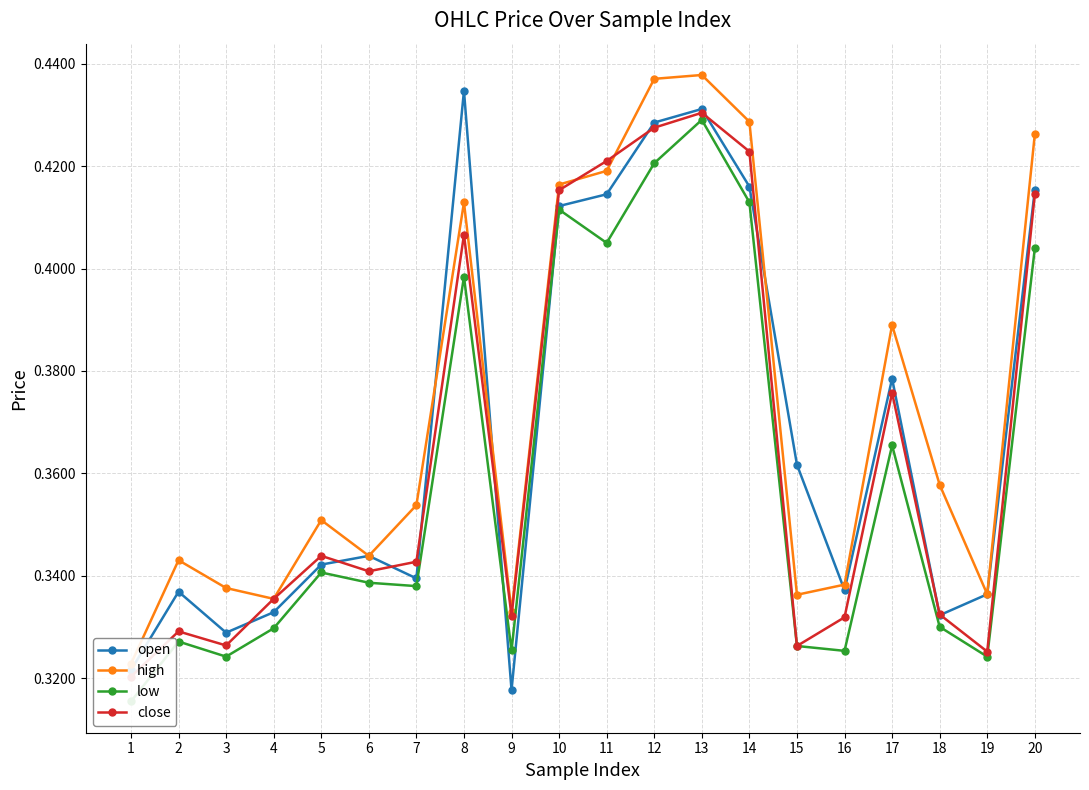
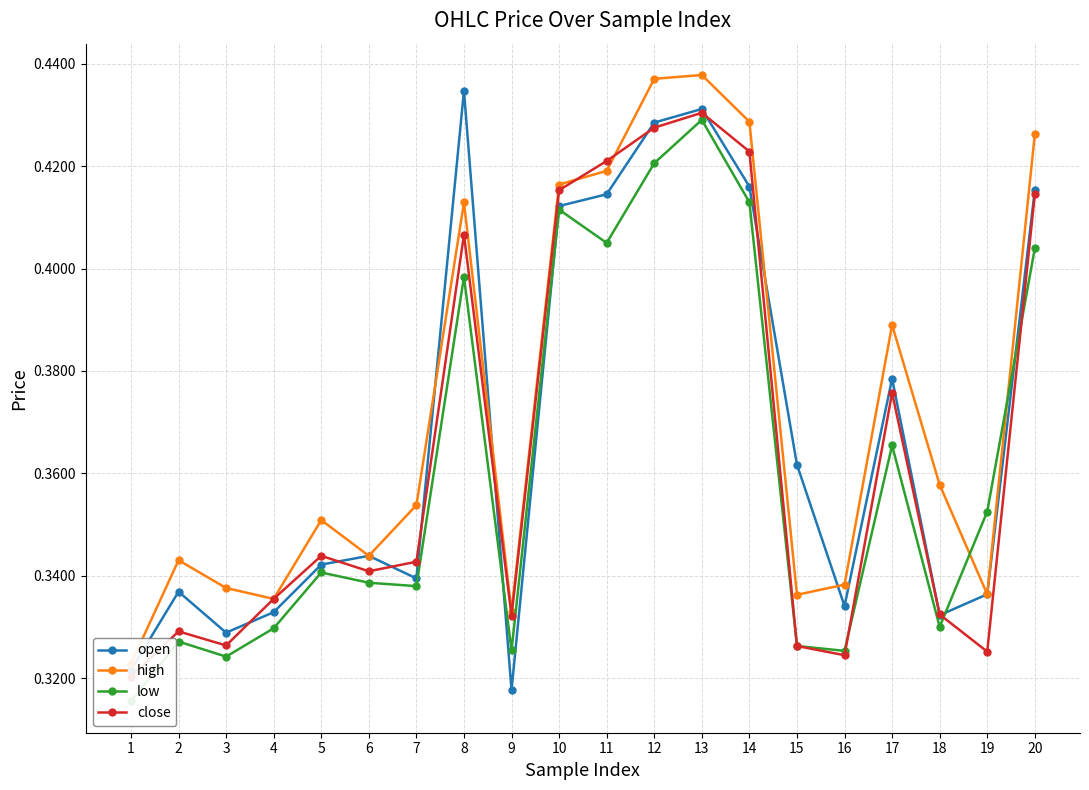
  {
    "open": {
      "2": 0.337,
      "3": 0.329,
      "4": 0.333,
      "5": 0.342,
      "7": 0.340,
      "8": 0.435,
      "9": 0.318,
      "10": 0.412,
      "11": 0.415,
      "12": 0.429,
      "13": 0.431,
      "14": 0.416,
      "15": 0.362,
-     "16": 0.337,
+     "16": 0.334,
      "17": 0.379,
      "20": 0.415
    },
    "high": {
      "2": 0.343,
      "3": 0.338,
      "5": 0.351,
      "7": 0.354,
      "8": 0.413,
      "9": 0.333,
      "10": 0.416,
      "11": 0.419,
      "12": 0.437,
      "13": 0.438,
      "14": 0.429,
      "15": 0.336,
      "16": 0.338,
      "17": 0.389,
      "18": 0.358,
      "20": 0.426
    },
    "low": {
      "2": 0.327,
      "3": 0.324,
      "4": 0.330,
      "5": 0.341,
      "6": 0.339,
      "7": 0.338,
      "8": 0.398,
      "9": 0.325,
      "10": 0.412,
      "11": 0.405,
      "12": 0.421,
      "13": 0.429,
      "14": 0.413,
      "16": 0.325,
      "17": 0.365,
      "18": 0.330,
-     "19": 0.324,
+     "19": 0.353,
      "20": 0.404
    },
    "close": {
      "2": 0.329,
      "3": 0.326,
      "5": 0.344,
      "6": 0.341,
      "7": 0.343,
      "8": 0.407,
      "9": 0.332,
      "10": 0.415,
      "11": 0.421,
      "12": 0.428,
      "13": 0.430,
      "14": 0.423,
-     "16": 0.332,
+     "16": 0.325,
      "17": 0.376,
      "19": 0.325,
      "20": 0.415
    }
  }
